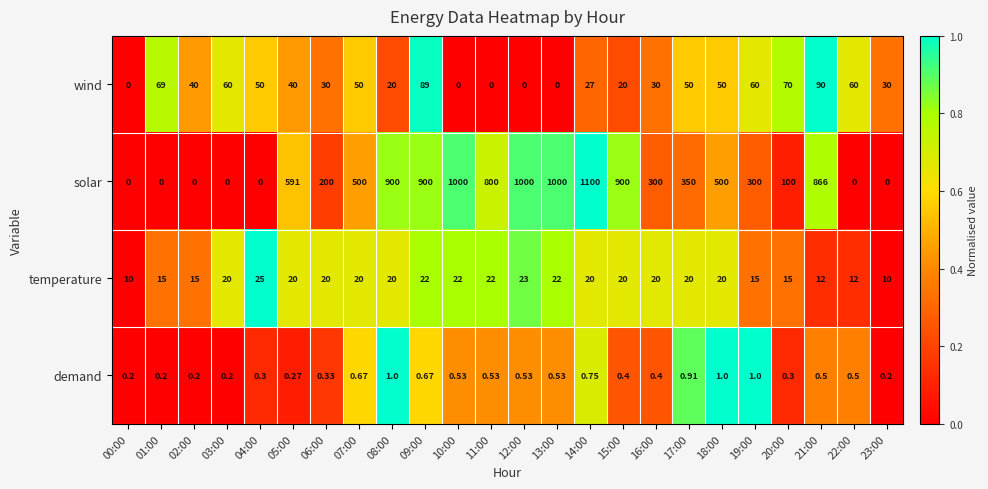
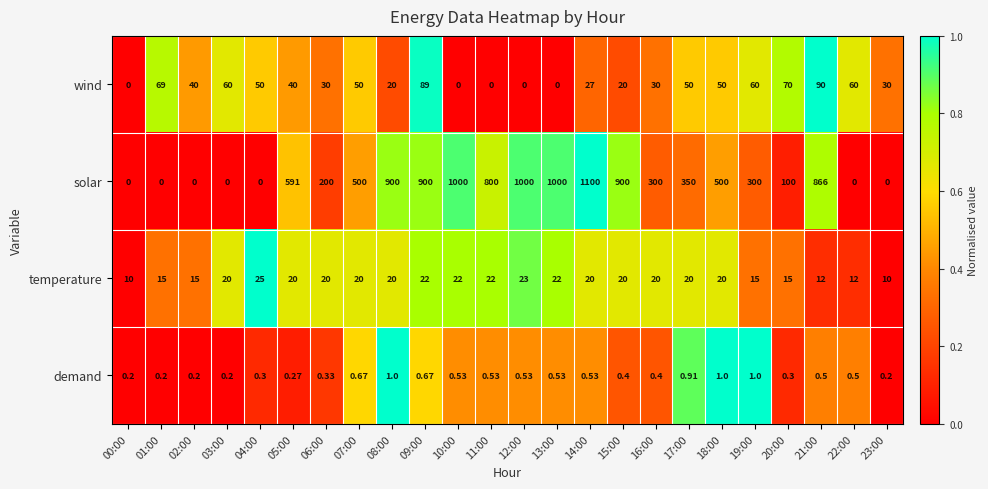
  {
    "wind": {
      "00:00": 0,
      "01:00": 69,
      "02:00": 40,
      "03:00": 60,
      "04:00": 50,
      "05:00": 40,
      "06:00": 30,
      "07:00": 50,
      "08:00": 20,
      "09:00": 89,
      "10:00": 0,
      "11:00": 0,
      "12:00": 0,
      "13:00": 0,
      "14:00": 27,
      "15:00": 20,
      "16:00": 30,
      "17:00": 50,
      "18:00": 50,
      "19:00": 60,
      "20:00": 70,
      "21:00": 90,
      "22:00": 60,
      "23:00": 30
    },
    "solar": {
      "00:00": 0,
      "01:00": 0,
      "02:00": 0,
      "03:00": 0,
      "04:00": 0,
      "05:00": 591,
      "06:00": 200,
      "07:00": 500,
      "08:00": 900,
      "09:00": 900,
      "10:00": 1000,
      "11:00": 800,
      "12:00": 1000,
      "13:00": 1000,
      "14:00": 1100,
      "15:00": 900,
      "16:00": 300,
      "17:00": 350,
      "18:00": 500,
      "19:00": 300,
      "20:00": 100,
      "21:00": 866,
      "22:00": 0,
      "23:00": 0
    },
    "temperature": {
      "00:00": 10,
      "01:00": 15,
      "02:00": 15,
      "03:00": 20,
      "04:00": 25,
      "05:00": 20,
      "06:00": 20,
      "07:00": 20,
      "08:00": 20,
      "09:00": 22,
      "10:00": 22,
      "11:00": 22,
      "12:00": 23,
      "13:00": 22,
      "14:00": 20,
      "15:00": 20,
      "16:00": 20,
      "17:00": 20,
      "18:00": 20,
      "19:00": 15,
      "20:00": 15,
      "21:00": 12,
      "22:00": 12,
      "23:00": 10
    },
    "demand": {
      "00:00": 0.2,
      "01:00": 0.2,
      "02:00": 0.2,
      "03:00": 0.2,
      "04:00": 0.3,
      "05:00": 0.27,
      "06:00": 0.33,
      "07:00": 0.67,
      "08:00": 1.0,
      "09:00": 0.67,
      "10:00": 0.53,
      "11:00": 0.53,
      "12:00": 0.53,
      "13:00": 0.53,
-     "14:00": 0.75,
+     "14:00": 0.53,
      "15:00": 0.4,
      "16:00": 0.4,
      "17:00": 0.91,
      "18:00": 1.0,
      "19:00": 1.0,
      "20:00": 0.3,
      "21:00": 0.5,
      "22:00": 0.5,
      "23:00": 0.2
    }
  }
